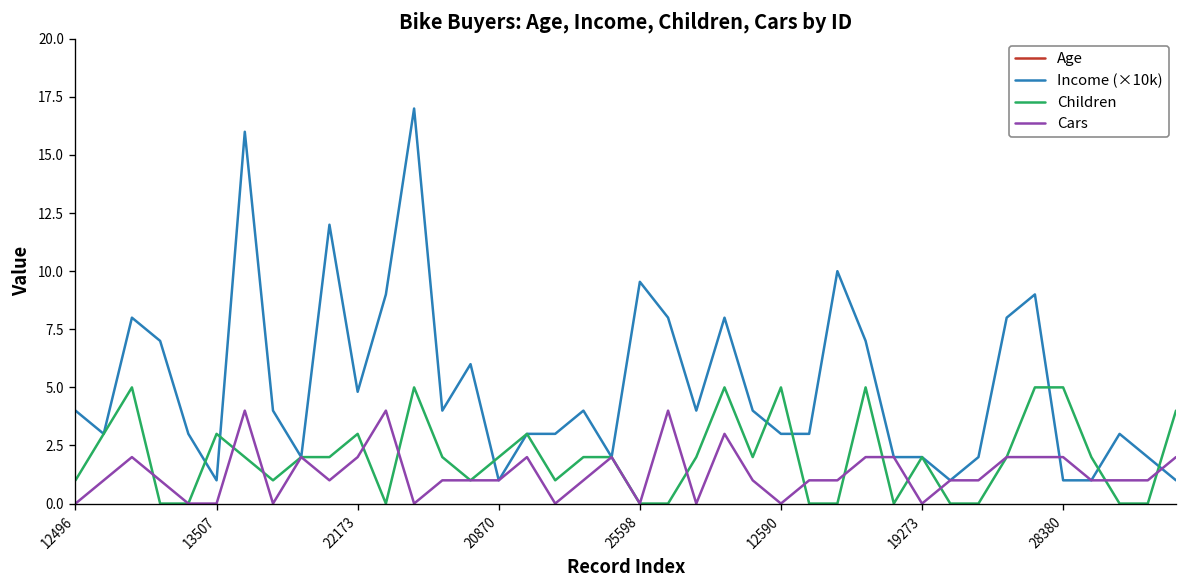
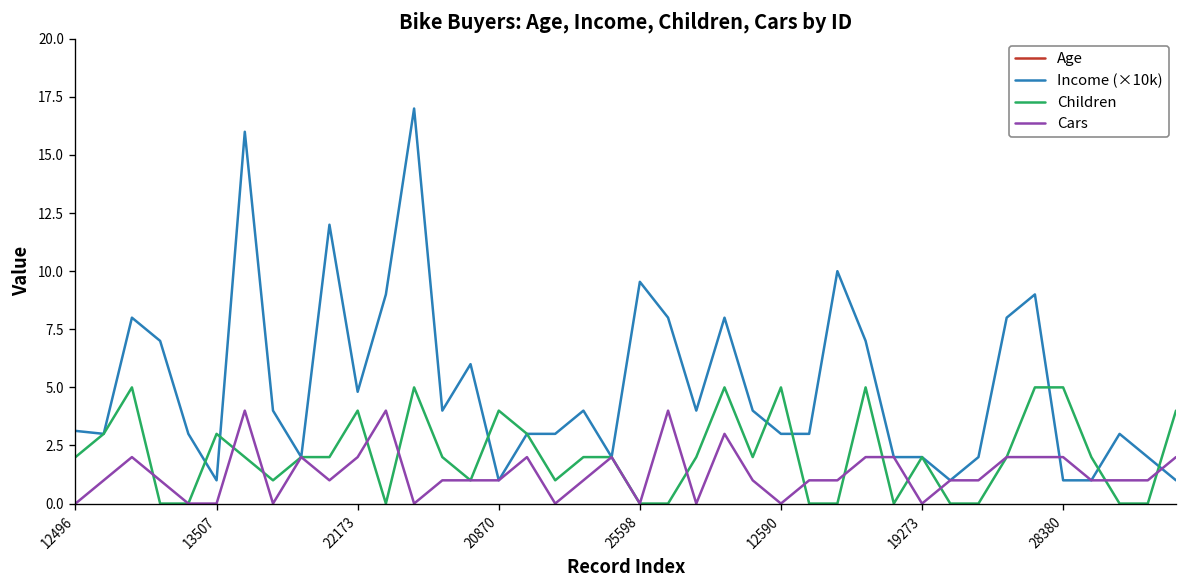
  {
    "Income (×10k)": {
-     "12496": 4.0,
+     "12496": 3.1,
      "13507": 1.0,
      "22173": 4.8,
      "25598": 9.5,
      "12590": 3.0,
      "28380": 1.0
    },
    "Children": {
-     "12496": 1,
+     "12496": 2,
      "13507": 3,
-     "22173": 3,
-     "20870": 2,
+     "22173": 4,
+     "20870": 4,
      "12590": 5,
      "28380": 5
    },
    "Cars": {
      "12496": 0.0,
      "13507": 0.0,
      "22173": 2.0,
      "12590": 0.0,
      "19273": 0.0,
      "28380": 2.0
    }
  }
